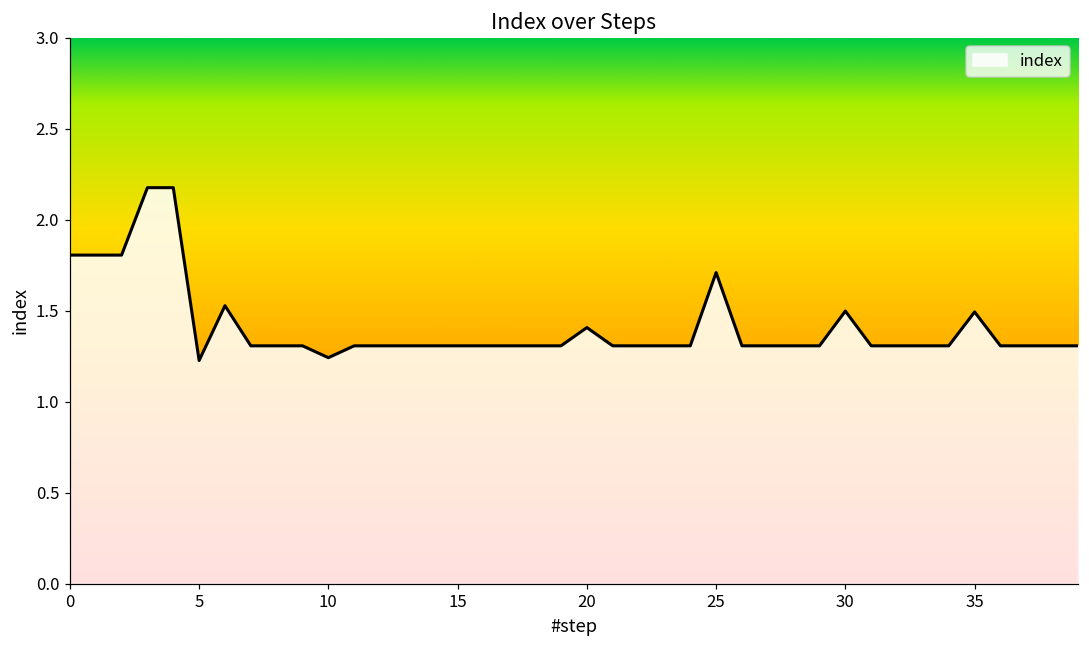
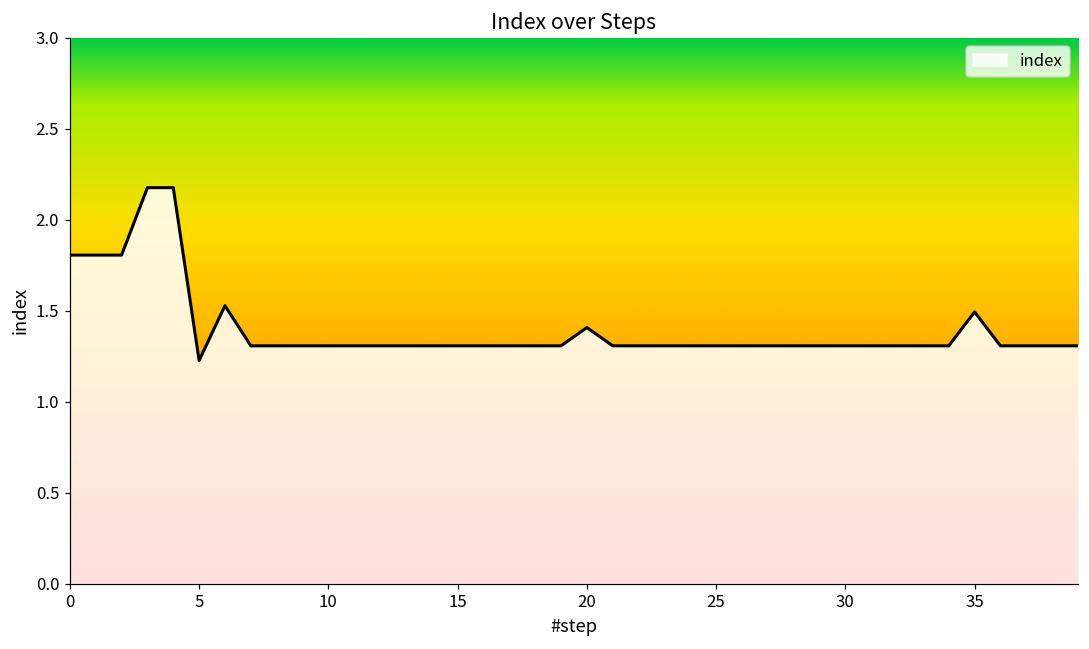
  {
    "0": 1.81,
    "5": 1.23,
-   "10": 1.24,
+   "10": 1.31,
    "15": 1.31,
    "20": 1.41,
-   "25": 1.71,
-   "30": 1.50,
+   "25": 1.31,
+   "30": 1.31,
    "35": 1.49
  }
